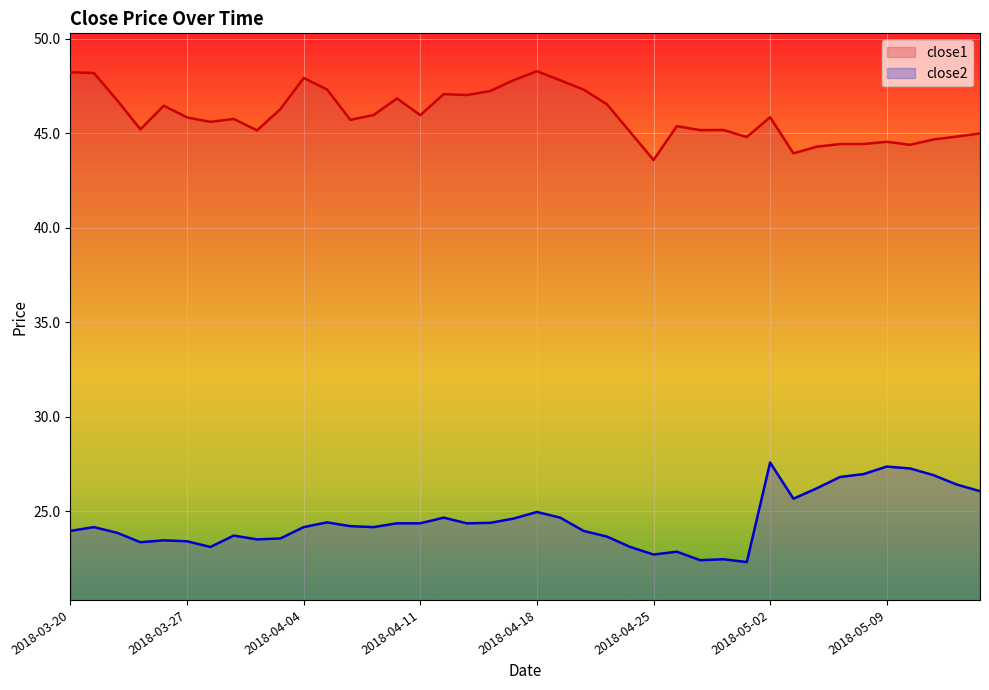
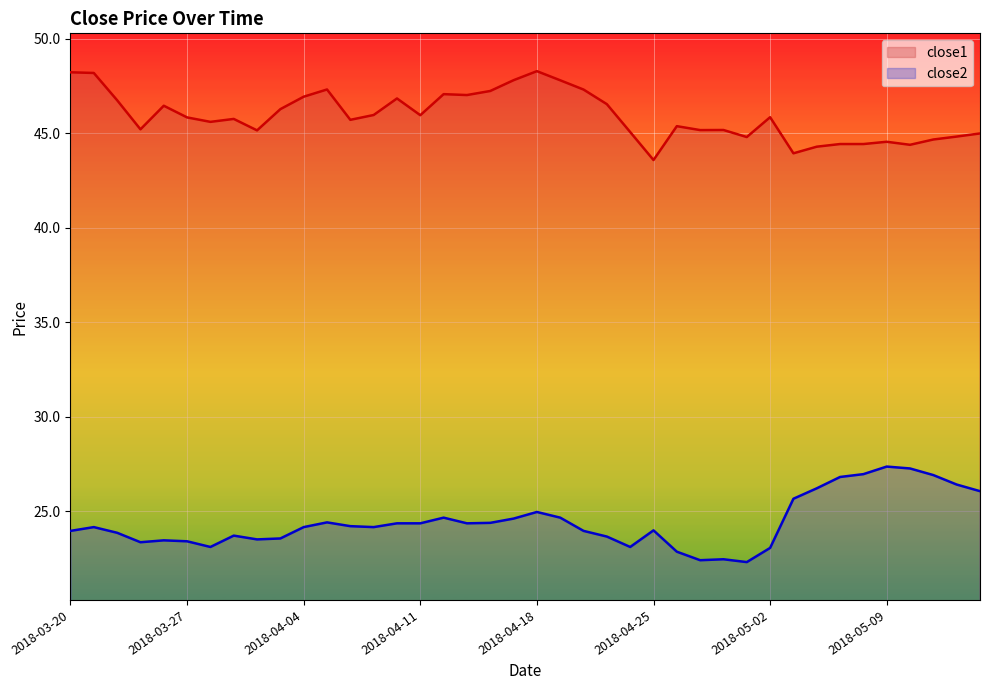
  {
    "close1": {
      "2018-03-20": 48.2,
      "2018-03-27": 45.8,
-     "2018-04-04": 47.9,
+     "2018-04-04": 46.9,
      "2018-04-11": 46.0,
      "2018-04-18": 48.3,
      "2018-04-25": 43.6,
      "2018-05-02": 45.8,
      "2018-05-09": 44.5
    },
    "close2": {
      "2018-03-20": 24.0,
      "2018-03-27": 23.4,
      "2018-04-04": 24.2,
      "2018-04-11": 24.4,
      "2018-04-18": 25.0,
-     "2018-04-25": 22.7,
-     "2018-05-02": 27.6,
+     "2018-04-25": 24.0,
+     "2018-05-02": 23.1,
      "2018-05-09": 27.4
    }
  }
